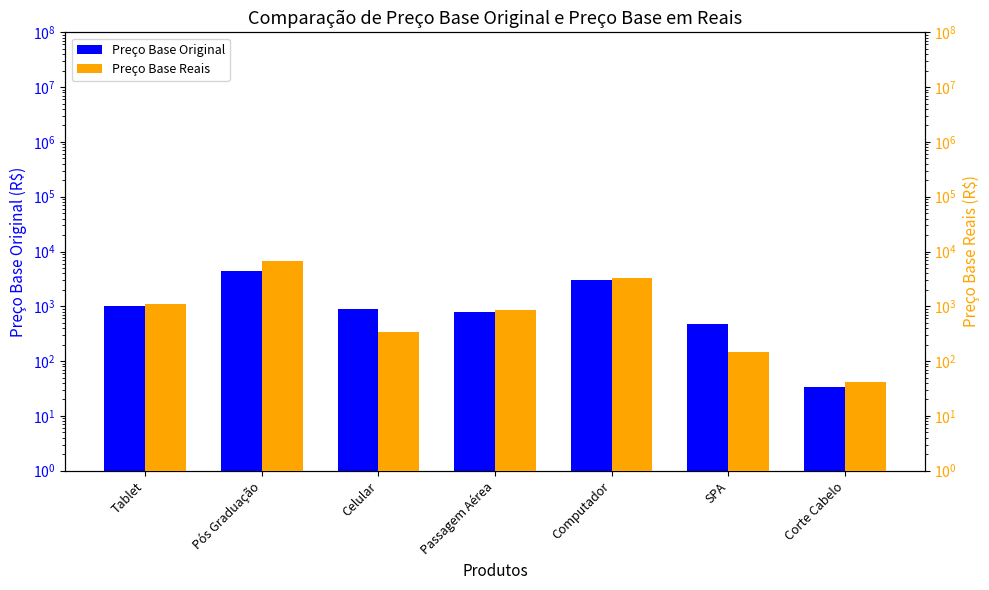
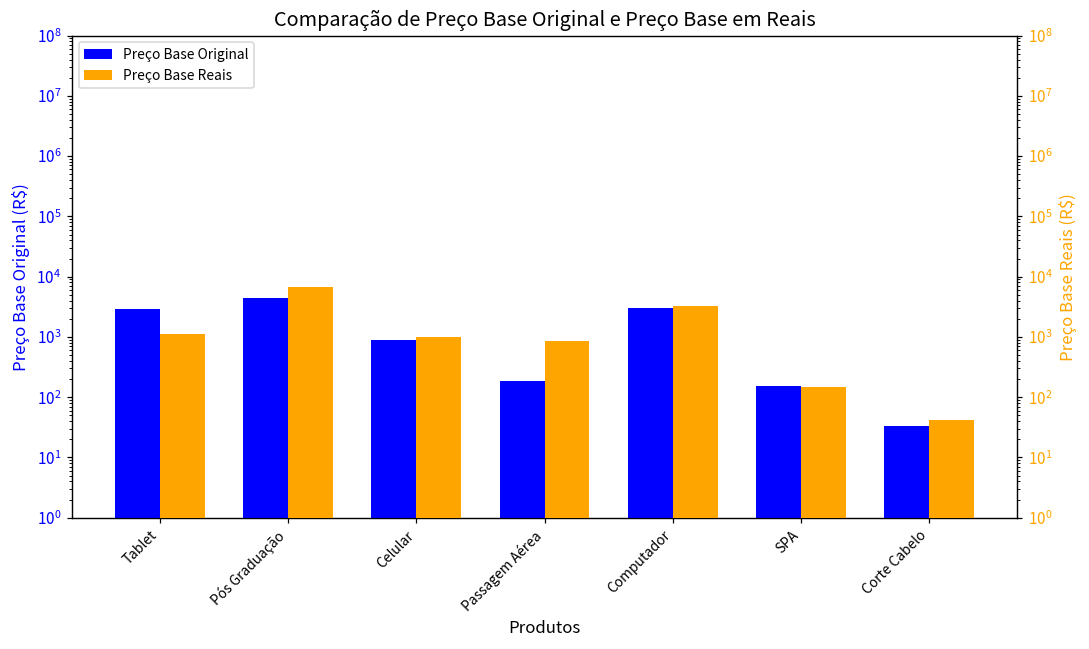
  {
    "Preço Base Original": {
-     "Tablet": 1000,
+     "Tablet": 3000,
      "Pós Graduação": 5000,
      "Celular": 900,
-     "Passagem Aérea": 800,
+     "Passagem Aérea": 180,
      "Computador": 3000,
-     "SPA": 500,
+     "SPA": 150,
      "Corte Cabelo": 30
    },
    "Preço Base Reais": {
      "Tablet": 1100,
      "Pós Graduação": 7000,
-     "Celular": 300,
+     "Celular": 1000,
      "Passagem Aérea": 800,
      "Computador": 3000,
      "SPA": 150,
      "Corte Cabelo": 40
    }
  }
